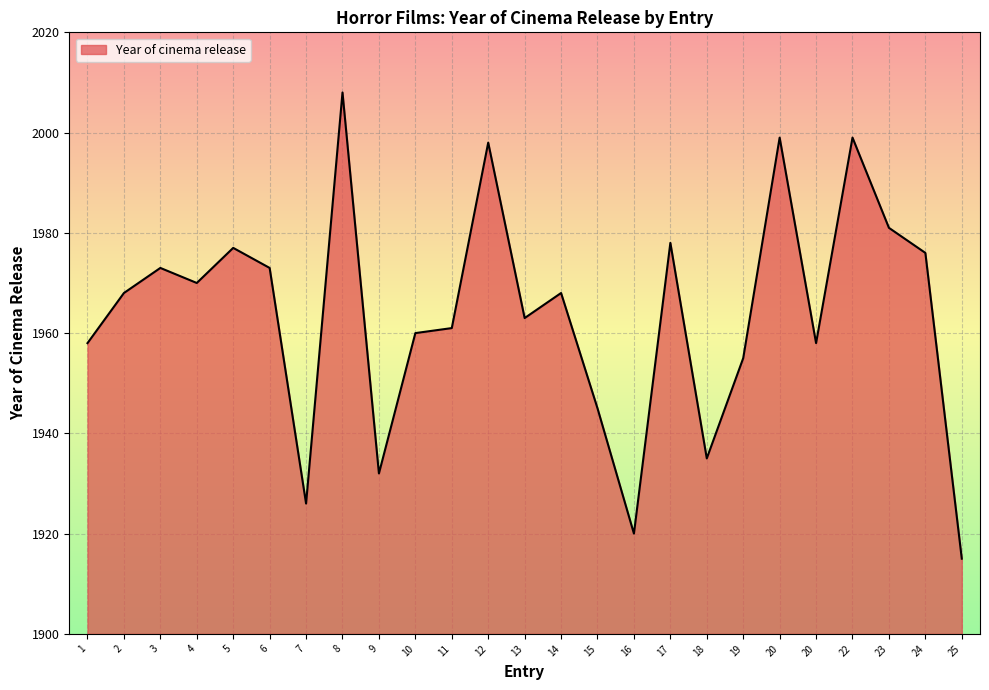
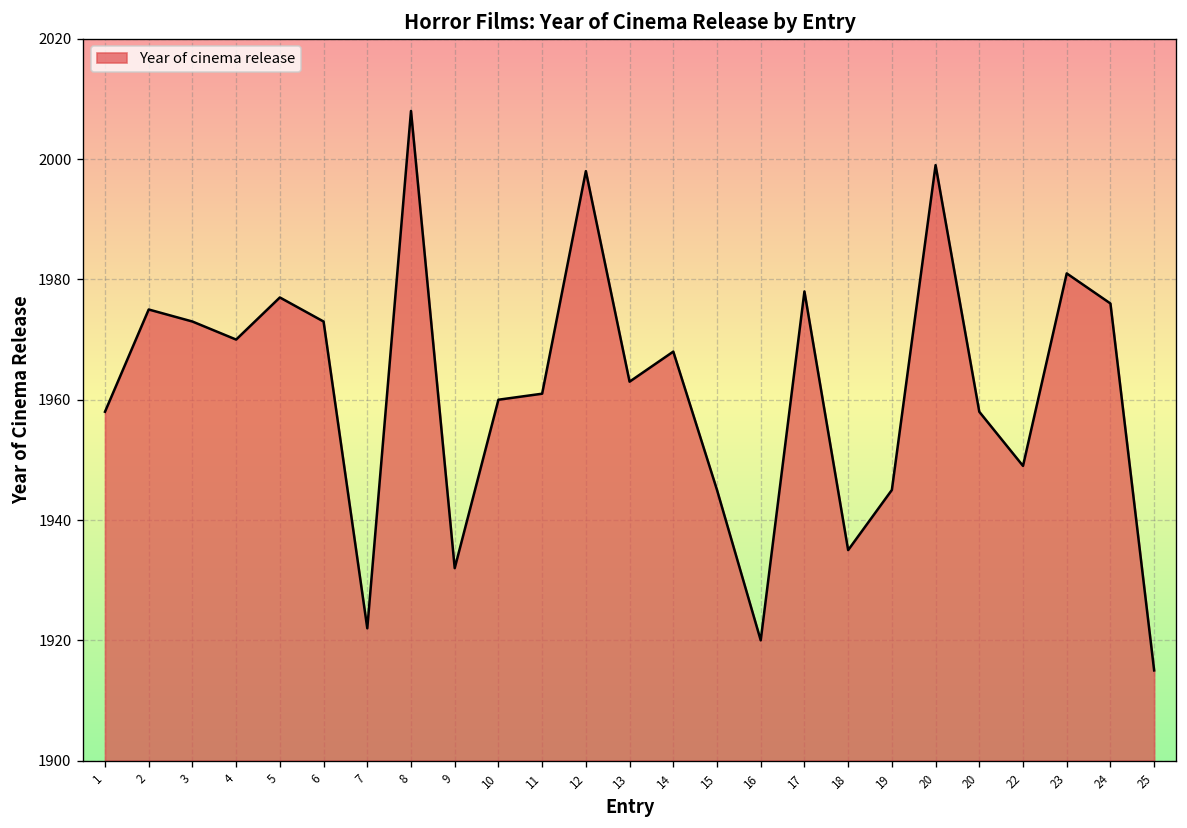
  {
    "1": 1958,
-   "2": 1968,
+   "2": 1975,
    "3": 1973,
    "4": 1970,
    "5": 1977,
    "6": 1973,
-   "7": 1926,
+   "7": 1922,
    "8": 2008,
    "9": 1932,
    "10": 1960,
    "11": 1961,
    "12": 1998,
    "13": 1963,
    "14": 1968,
    "15": 1945,
    "16": 1920,
    "17": 1978,
    "18": 1935,
-   "19": 1955,
-   "22": 1999,
+   "19": 1945,
+   "22": 1949,
    "23": 1981,
    "24": 1976,
    "25": 1915
  }
